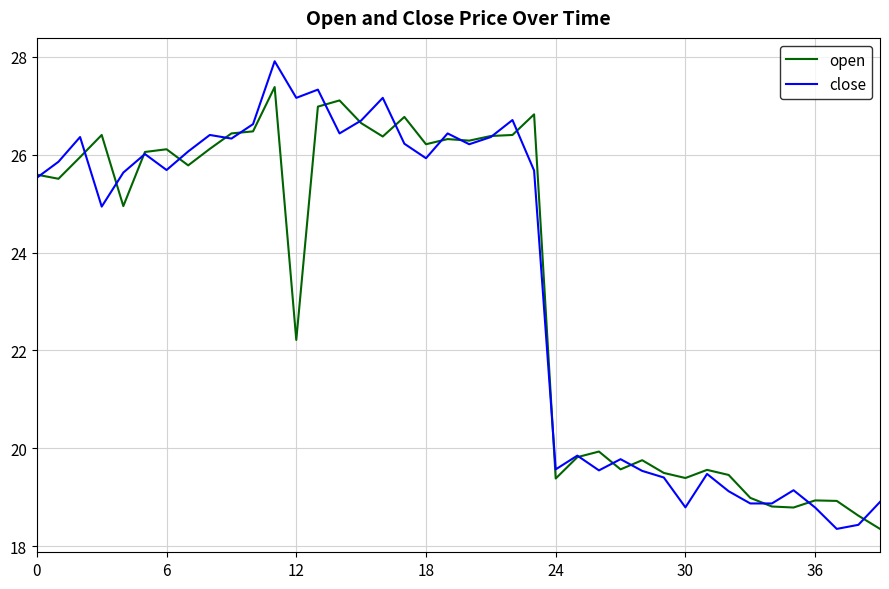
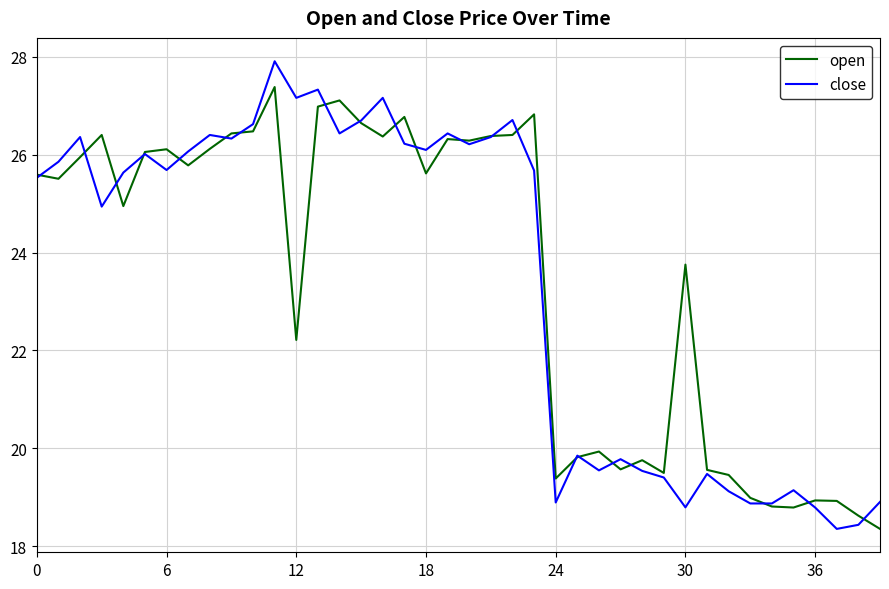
  {
    "open": {
      "0": 25.6,
      "6": 26.1,
      "12": 22.2,
-     "18": 26.2,
+     "18": 25.6,
      "24": 19.4,
-     "30": 19.4,
+     "30": 23.8,
      "36": 18.9
    },
    "close": {
      "0": 25.5,
      "6": 25.7,
      "12": 27.2,
-     "18": 25.9,
-     "24": 19.6,
+     "18": 26.1,
+     "24": 18.9,
      "30": 18.8,
      "36": 18.8
    }
  }
